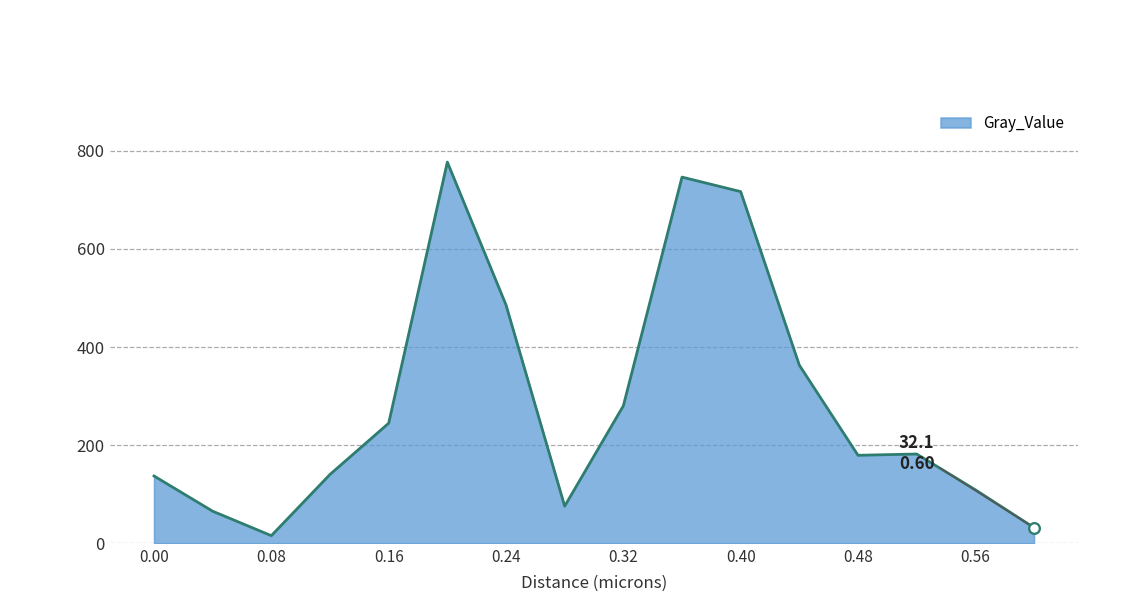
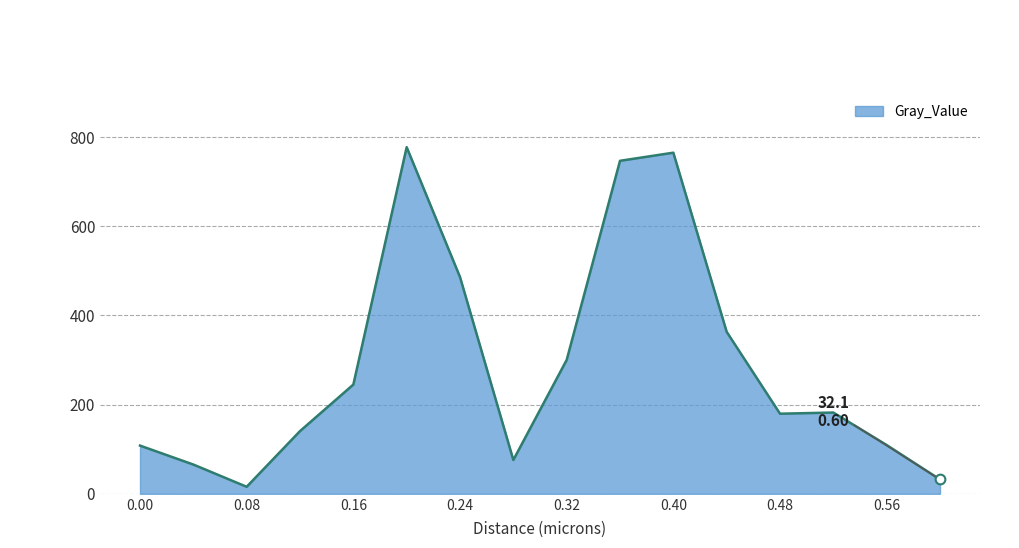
  {
    "Gray_Value": {
-     "0.00": 140,
+     "0.00": 110,
      "0.08": 20,
      "0.16": 240,
      "0.24": 490,
-     "0.32": 280,
-     "0.40": 720,
+     "0.32": 300,
+     "0.40": 760,
      "0.48": 180
    }
  }
